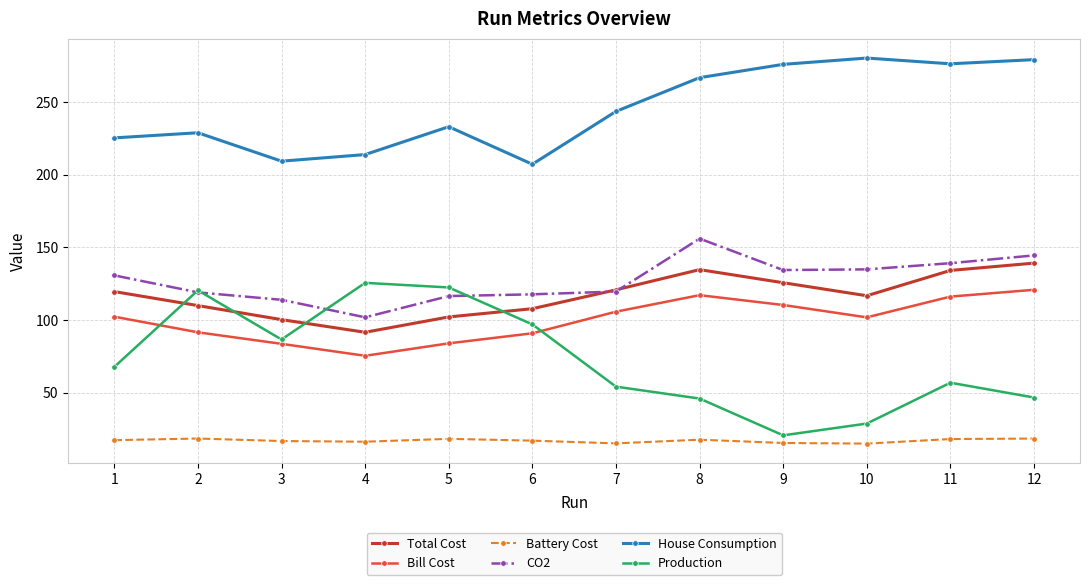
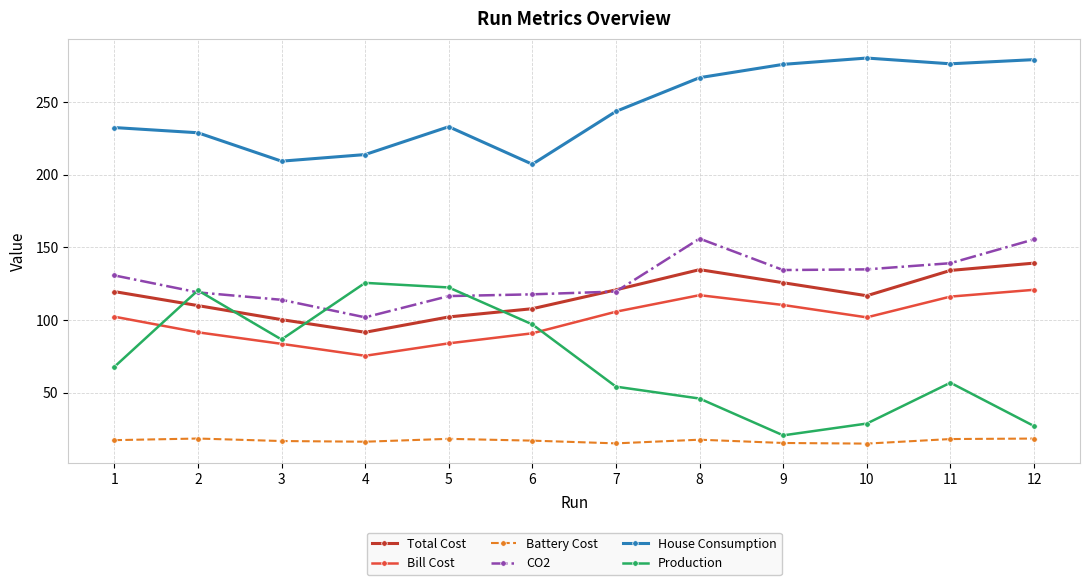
  {
    "CO2": {
      "1": 131,
      "3": 114,
      "4": 102,
      "5": 116,
      "6": 118,
      "8": 156,
      "9": 134,
      "10": 135,
      "11": 139,
-     "12": 144
+     "12": 155
    },
    "House Consumption": {
-     "1": 225,
+     "1": 232,
      "2": 229,
      "3": 209,
      "4": 214,
      "5": 233,
      "6": 207,
      "7": 243,
      "8": 267,
      "9": 276,
      "10": 280,
      "11": 276,
      "12": 279
    },
    "Production": {
      "1": 68,
      "3": 87,
      "4": 125,
      "5": 122,
      "6": 97,
      "7": 54,
      "8": 46,
      "9": 21,
      "10": 29,
      "11": 57,
-     "12": 47
+     "12": 27
    }
  }
